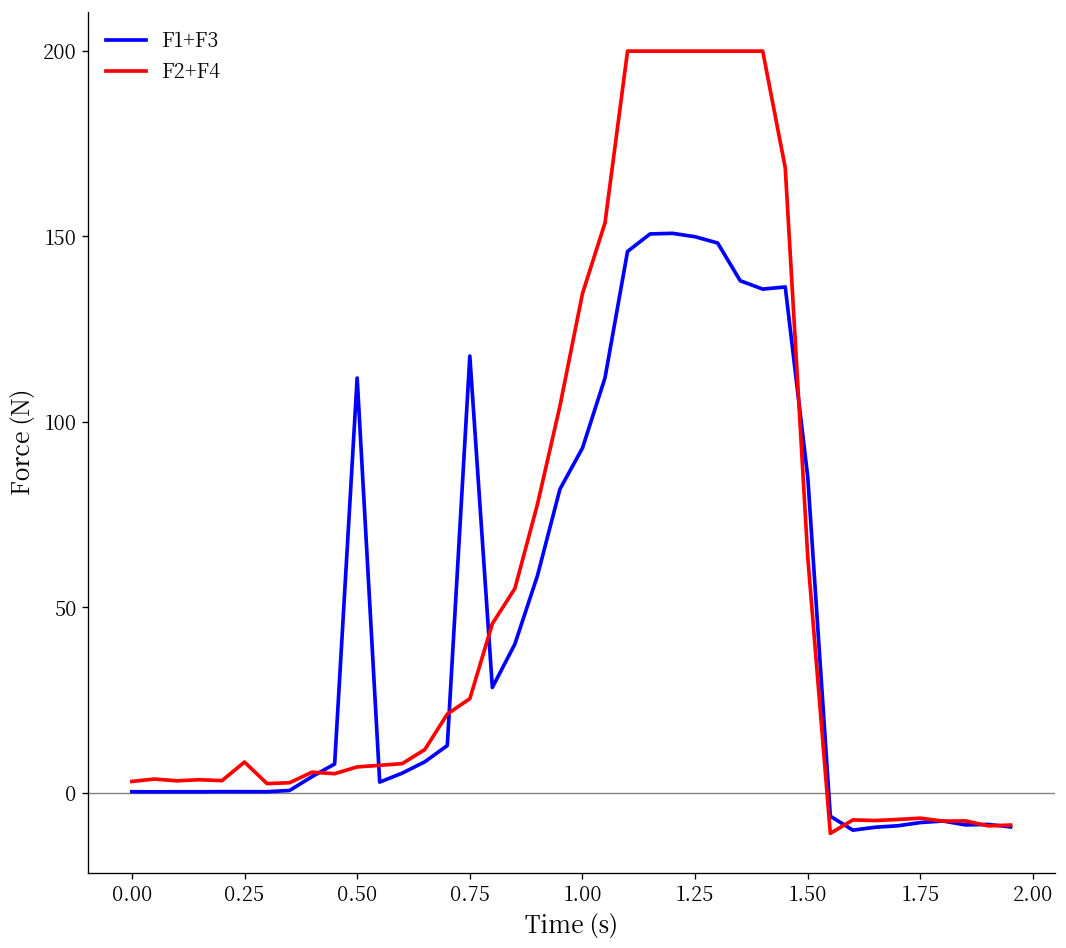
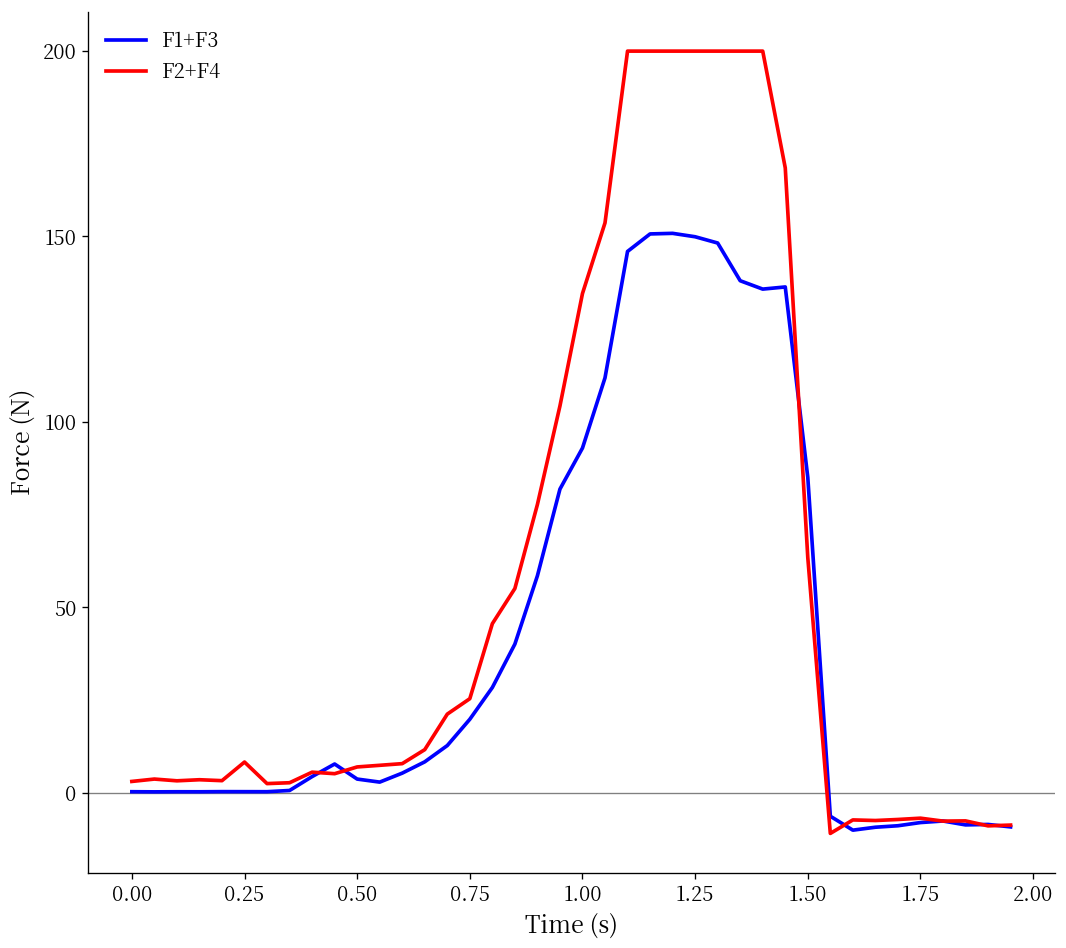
  {
    "F1+F3": {
      "0.00": 0,
      "0.25": 0,
-     "0.50": 112,
-     "0.75": 118,
+     "0.50": 4,
+     "0.75": 20,
      "1.00": 93,
      "1.25": 150,
      "1.50": 85,
      "1.75": -8
    },
    "F2+F4": {
      "0.00": 3,
      "0.25": 8,
      "0.50": 7,
      "0.75": 25,
      "1.00": 135,
      "1.25": 200,
      "1.50": 63,
      "1.75": -7
    }
  }
